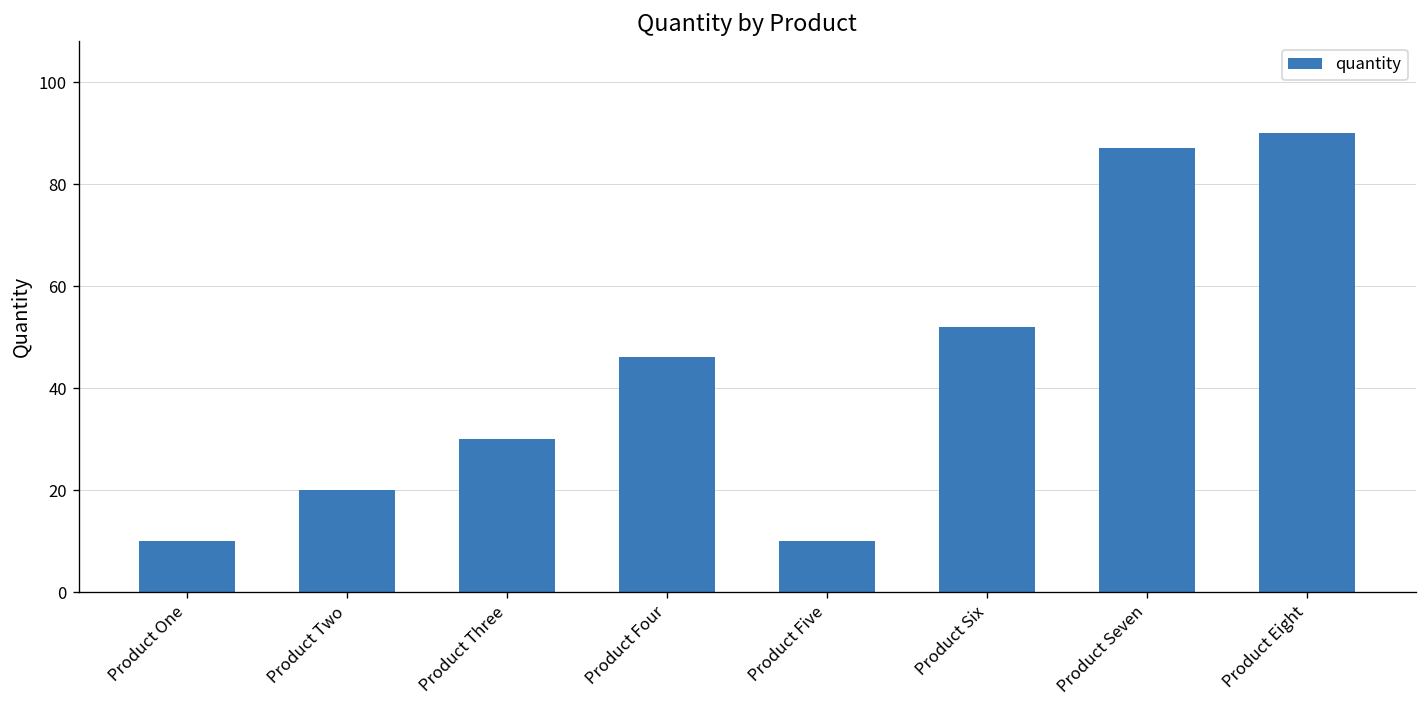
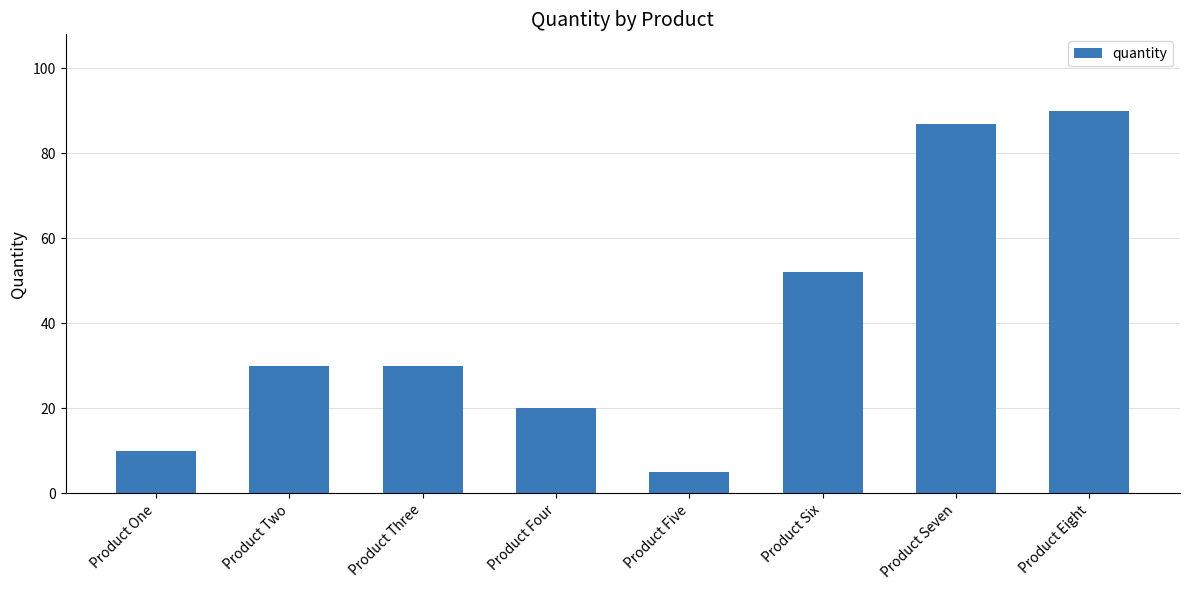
  {
    "Product One": 10,
-   "Product Two": 20,
+   "Product Two": 30,
    "Product Three": 30,
-   "Product Four": 46,
-   "Product Five": 10,
+   "Product Four": 20,
+   "Product Five": 5,
    "Product Six": 52,
    "Product Seven": 87,
    "Product Eight": 90
  }
